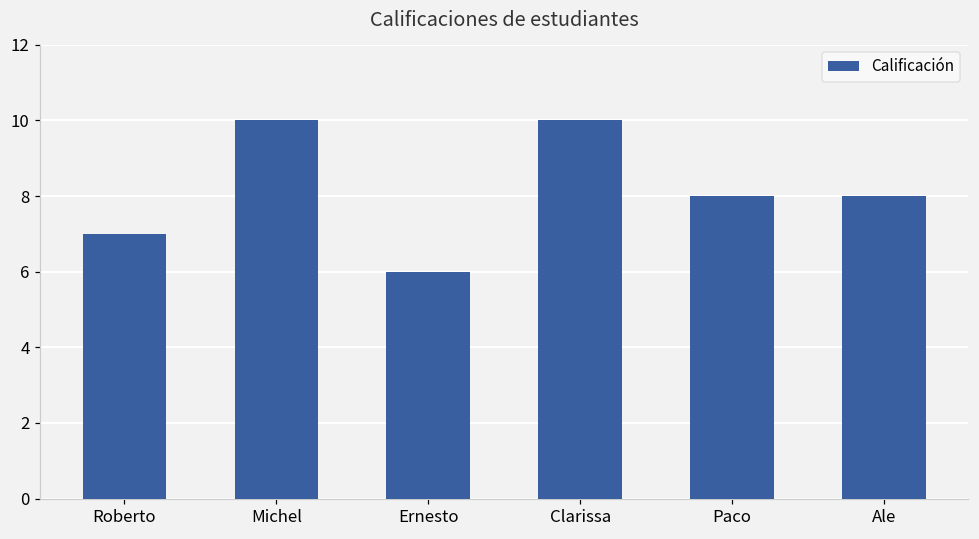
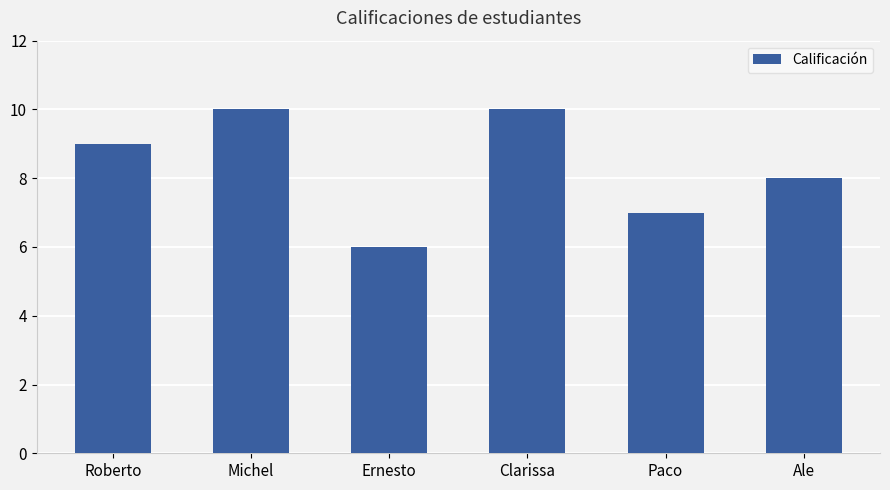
  {
-   "Roberto": 7,
+   "Roberto": 9,
    "Michel": 10,
    "Ernesto": 6,
    "Clarissa": 10,
-   "Paco": 8,
+   "Paco": 7,
    "Ale": 8
  }
